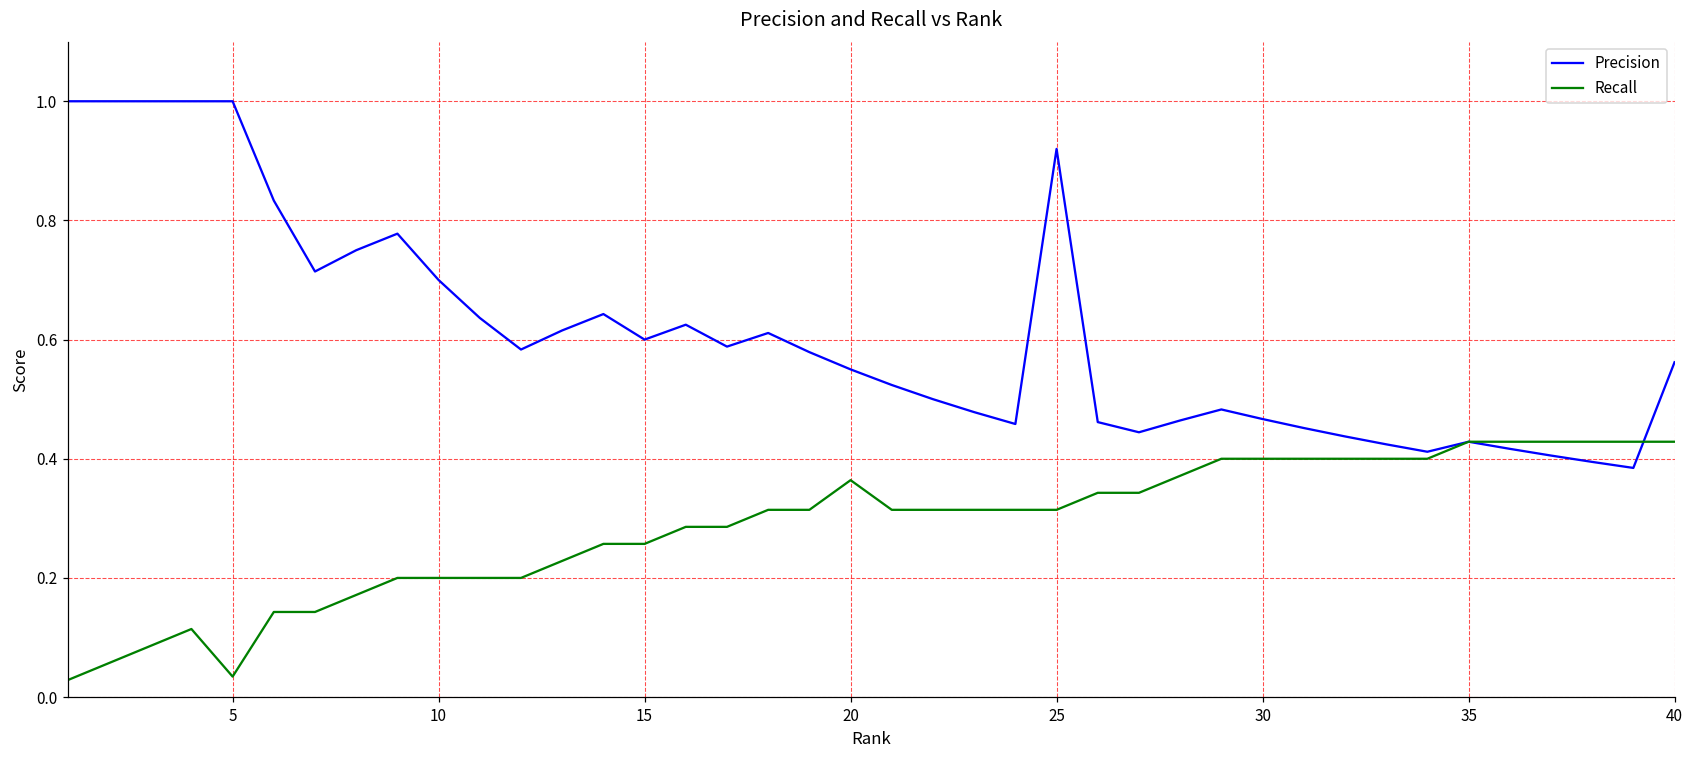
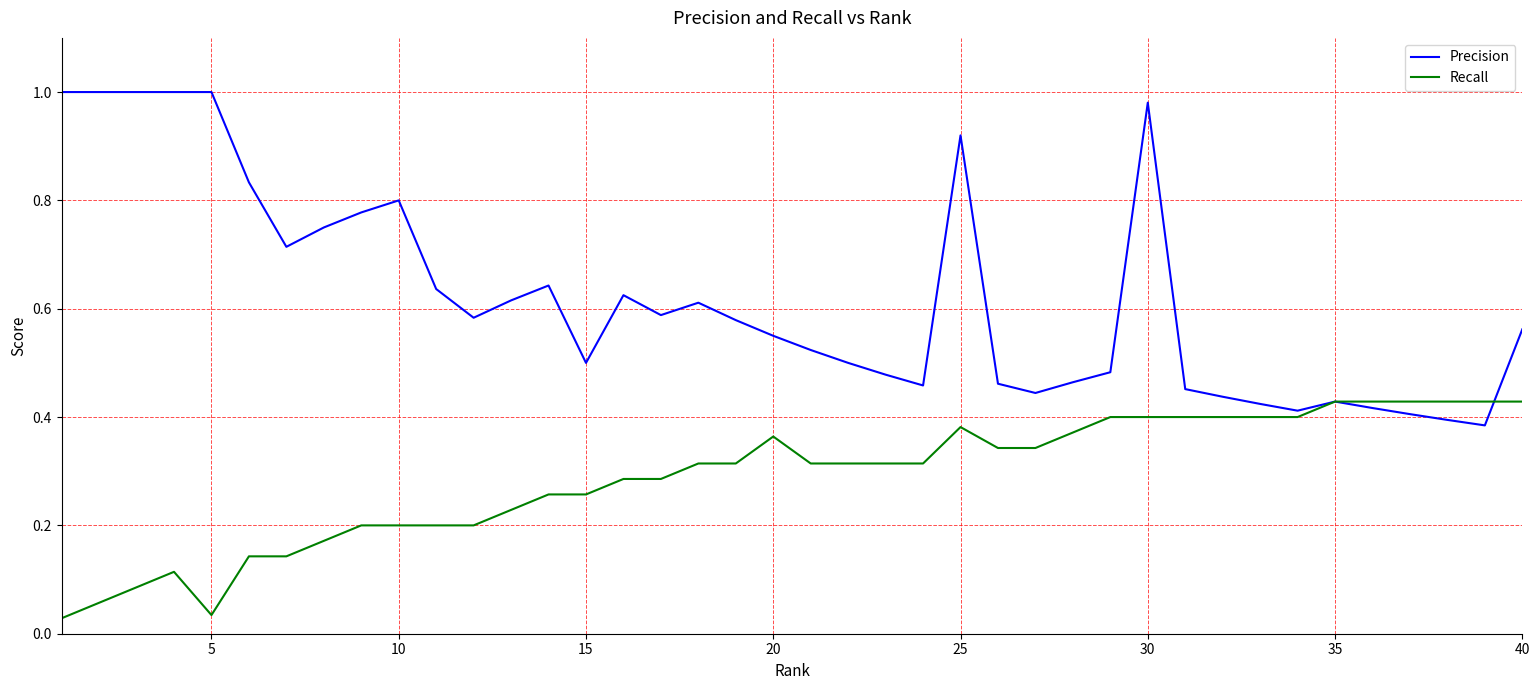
  {
    "Precision": {
      "5": 1.00,
-     "10": 0.7,
-     "15": 0.6,
+     "10": 0.8,
+     "15": 0.5,
      "20": 0.55,
      "25": 0.92,
-     "30": 0.47,
+     "30": 0.98,
      "40": 0.56
    },
    "Recall": {
      "5": 0.03,
      "10": 0.20,
      "15": 0.26,
      "20": 0.36,
-     "25": 0.31,
+     "25": 0.38,
      "30": 0.40,
      "40": 0.43
    }
  }
